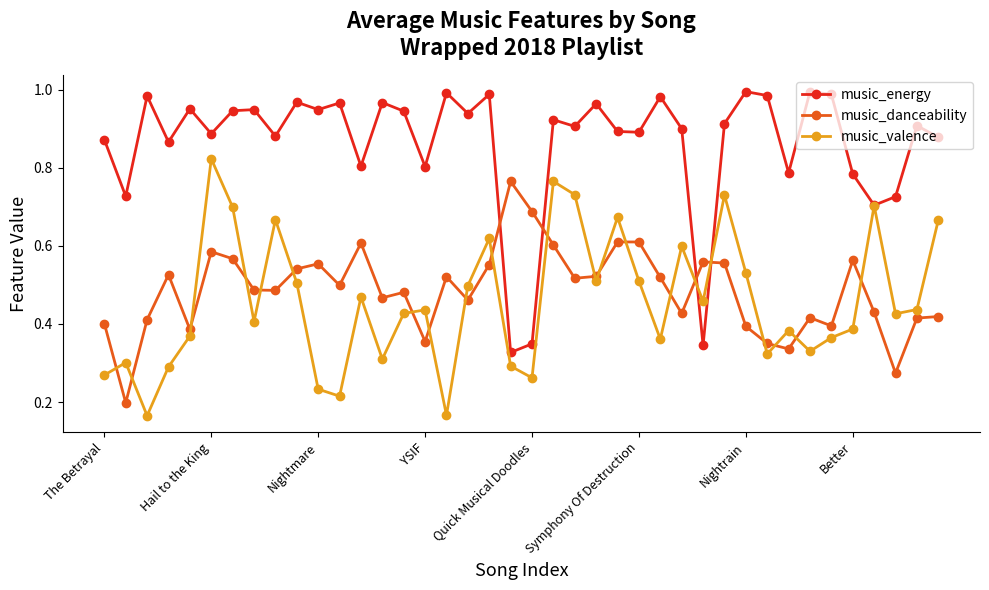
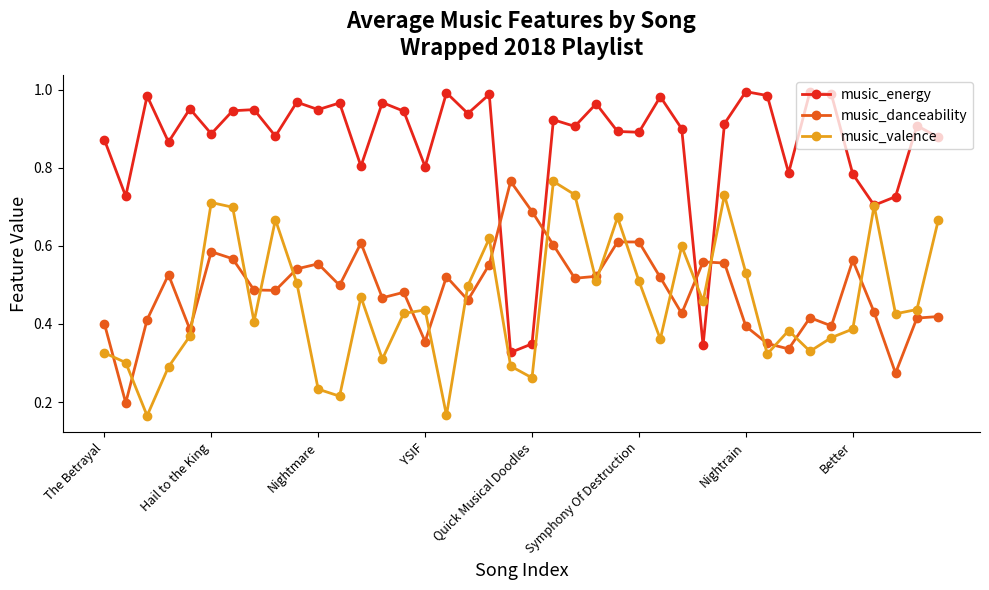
  {
    "music_valence": {
-     "The Betrayal": 0.27,
-     "Hail to the King": 0.82,
+     "The Betrayal": 0.33,
+     "Hail to the King": 0.71,
      "Nightmare": 0.23,
      "YSIF": 0.44,
      "Quick Musical Doodles": 0.26,
      "Symphony Of Destruction": 0.51,
      "Nightrain": 0.53,
      "Better": 0.39
    }
  }
